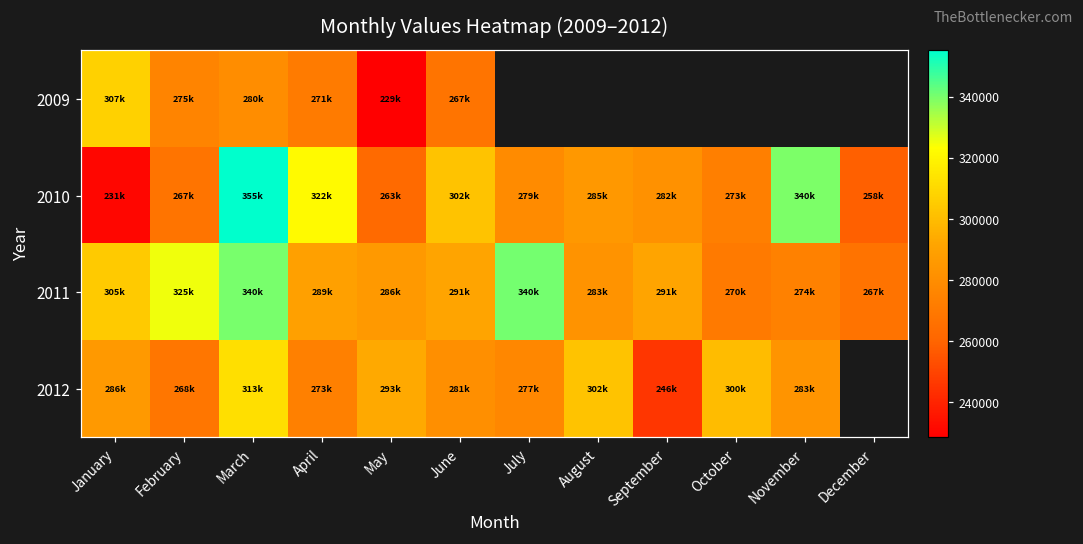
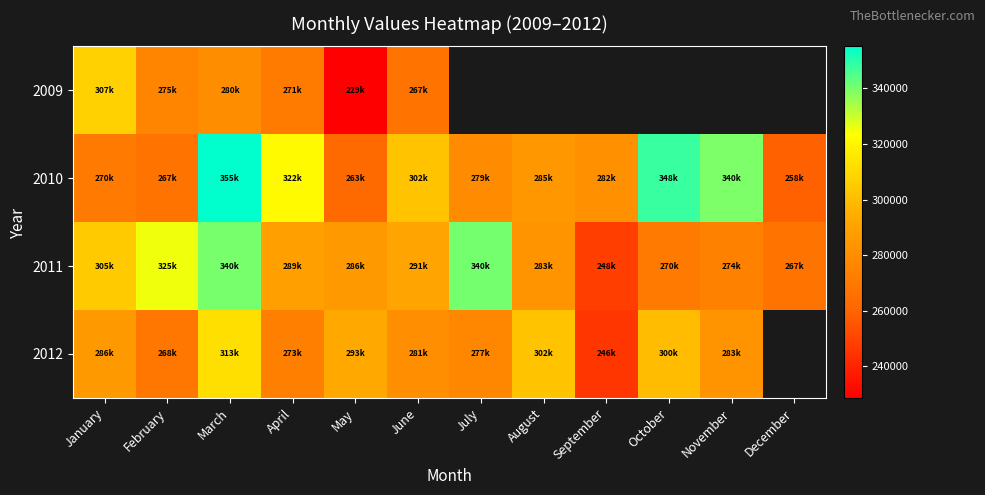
  {
    "2009": {
      "January": "307k",
      "February": "275k",
      "March": "280k",
      "April": "271k",
      "May": "229k",
      "June": "267k"
    },
    "2010": {
-     "January": "231k",
+     "January": "270k",
      "February": "267k",
      "March": "355k",
      "April": "322k",
      "May": "263k",
      "June": "302k",
      "July": "279k",
      "August": "285k",
      "September": "282k",
-     "October": "273k",
+     "October": "348k",
      "November": "340k",
      "December": "258k"
    },
    "2011": {
      "January": "305k",
      "February": "325k",
      "March": "340k",
      "April": "289k",
      "May": "286k",
      "June": "291k",
      "July": "340k",
      "August": "283k",
-     "September": "291k",
+     "September": "248k",
      "October": "270k",
      "November": "274k",
      "December": "267k"
    },
    "2012": {
      "January": "286k",
      "February": "268k",
      "March": "313k",
      "April": "273k",
      "May": "293k",
      "June": "281k",
      "July": "277k",
      "August": "302k",
      "September": "246k",
      "October": "300k",
      "November": "283k"
    }
  }
